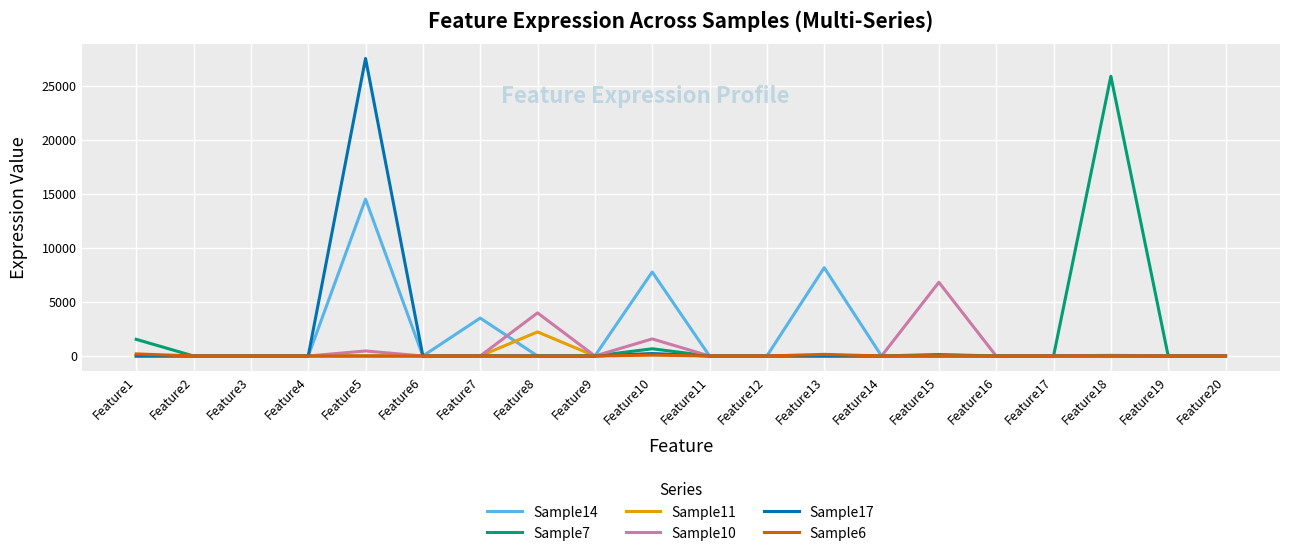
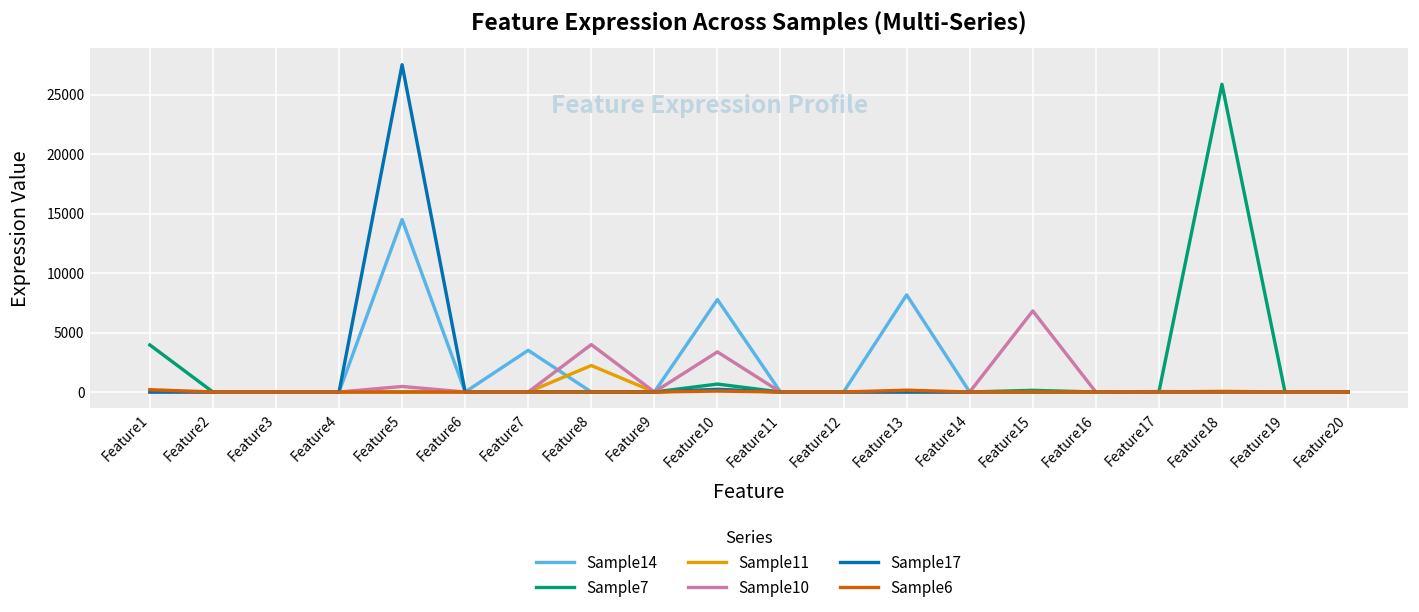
  {
    "Sample14": {
      "Feature5": 14500,
      "Feature7": 3500,
      "Feature10": 7800,
      "Feature13": 8200
    },
    "Sample7": {
-     "Feature1": 1500,
+     "Feature1": 4000,
      "Feature10": 700,
      "Feature18": 25900
    },
    "Sample11": {
      "Feature8": 2200
    },
    "Sample10": {
      "Feature5": 500,
      "Feature8": 4000,
-     "Feature10": 1600,
+     "Feature10": 3400,
      "Feature15": 6800
    },
    "Sample17": {
      "Feature5": 27500
    }
  }
